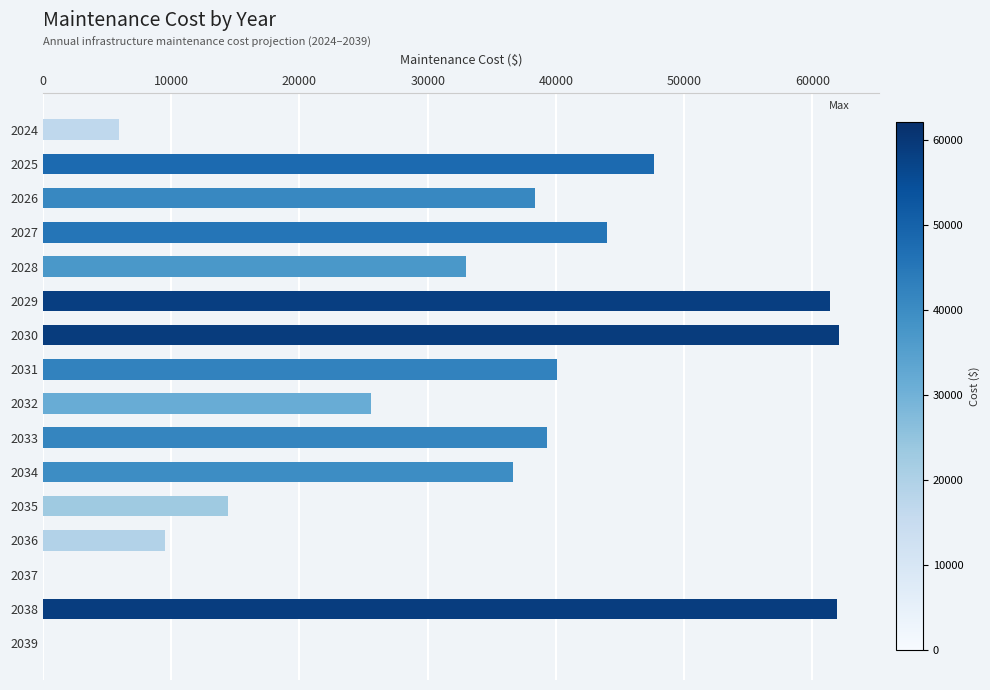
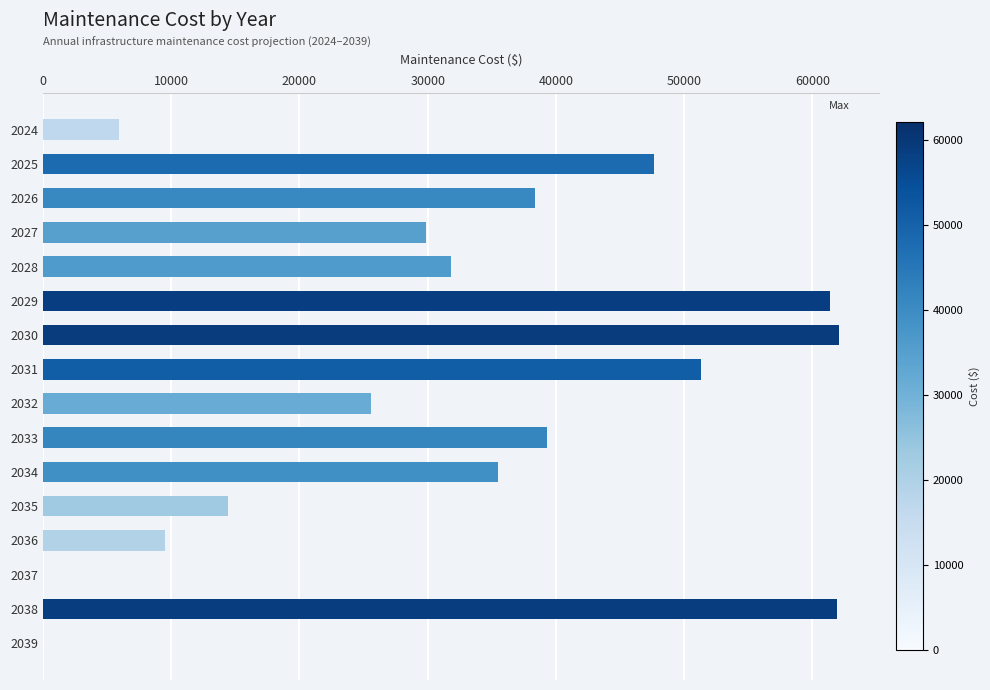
  {
    "2024": 6000,
    "2025": 47600,
    "2026": 38400,
-   "2027": 44000,
-   "2028": 33000,
+   "2027": 29900,
+   "2028": 31800,
    "2029": 61400,
    "2030": 62100,
-   "2031": 40100,
+   "2031": 51300,
    "2032": 25600,
    "2033": 39300,
-   "2034": 36600,
+   "2034": 35500,
    "2035": 14400,
    "2036": 9500,
    "2037": 0,
    "2038": 61900,
    "2039": 0
  }
